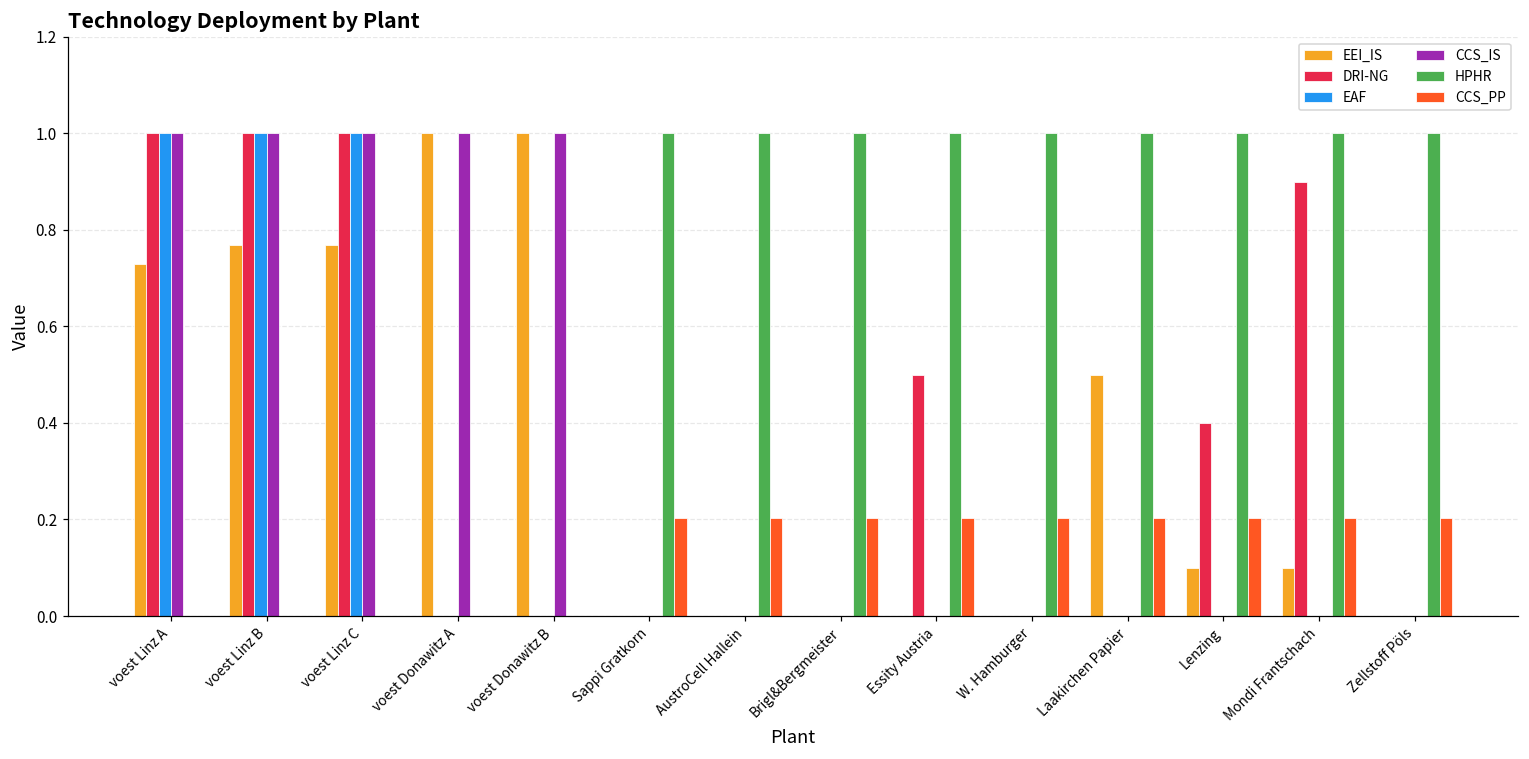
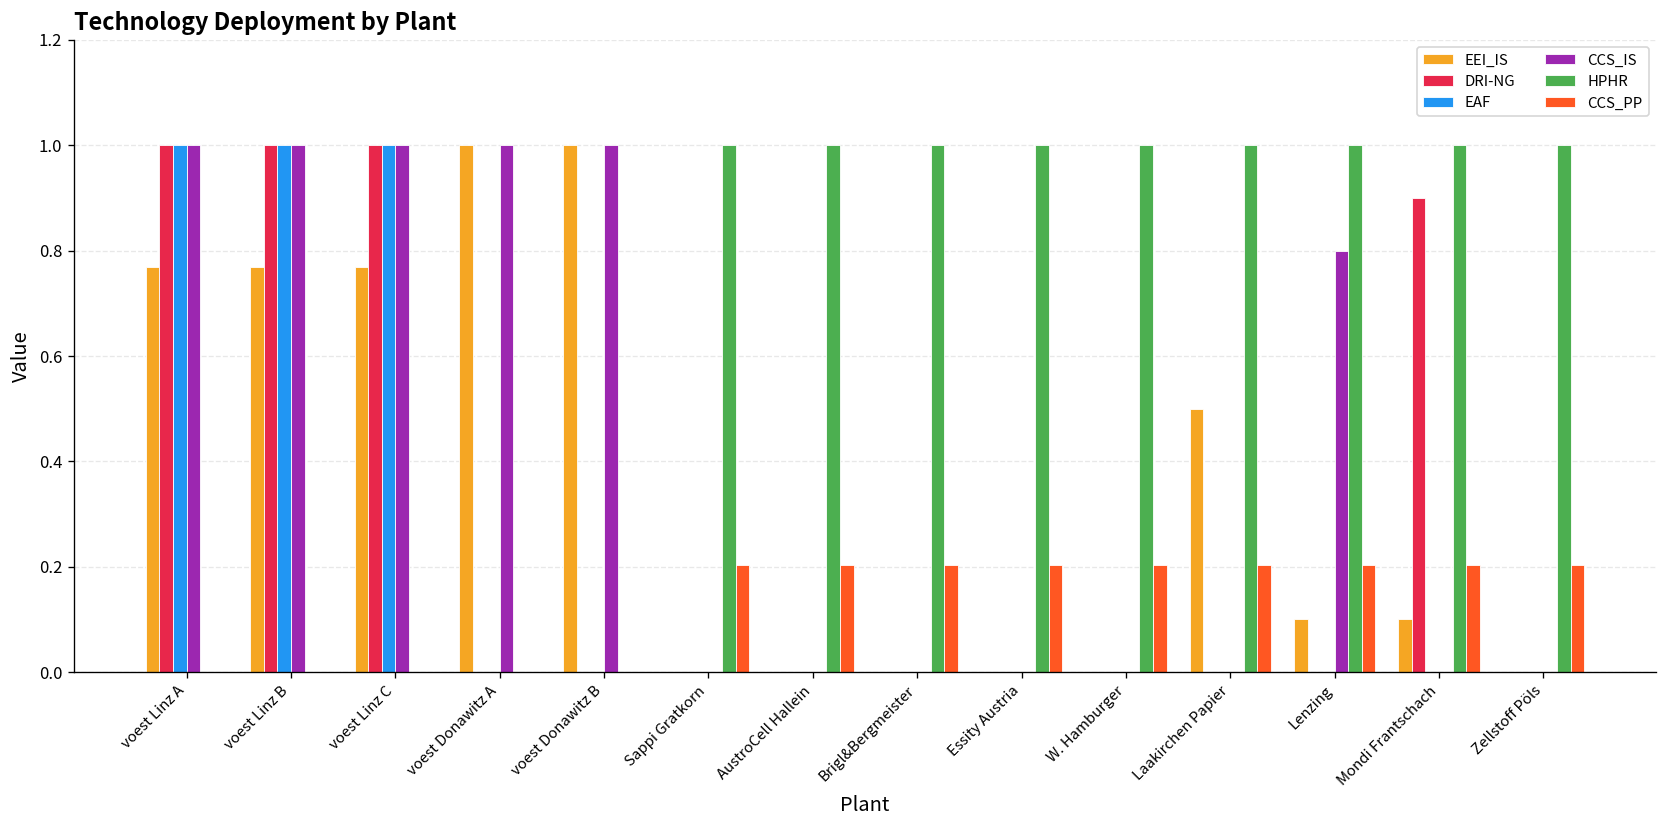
  {
    "EEI_IS": {
-     "voest Linz A": 0.73,
+     "voest Linz A": 0.77,
      "voest Linz B": 0.77,
      "voest Linz C": 0.77,
      "voest Donawitz A": 1.00,
      "voest Donawitz B": 1.00,
      "Sappi Gratkorn": 0.00,
      "AustroCell Hallein": 0.00,
      "Brigl&Bergmeister": 0.00,
      "Essity Austria": 0.00,
      "W. Hamburger": 0.00,
      "Laakirchen Papier": 0.50,
      "Lenzing": 0.10,
      "Mondi Frantschach": 0.10,
      "Zellstoff Pöls": 0.00
    },
    "DRI-NG": {
      "voest Linz A": 1.0,
      "voest Linz B": 1.0,
      "voest Linz C": 1.0,
      "voest Donawitz A": 0.0,
      "voest Donawitz B": 0.0,
      "Sappi Gratkorn": 0.0,
      "AustroCell Hallein": 0.0,
      "Brigl&Bergmeister": 0.0,
-     "Essity Austria": 0.5,
+     "Essity Austria": 0.0,
      "W. Hamburger": 0.0,
      "Laakirchen Papier": 0.0,
-     "Lenzing": 0.4,
+     "Lenzing": 0.0,
      "Mondi Frantschach": 0.9,
      "Zellstoff Pöls": 0.0
    },
    "EAF": {
      "voest Linz A": 1.00,
      "voest Linz B": 1.00,
      "voest Linz C": 1.00,
      "voest Donawitz A": 0.00,
      "voest Donawitz B": 0.00,
      "Sappi Gratkorn": 0.00,
      "AustroCell Hallein": 0.00,
      "Brigl&Bergmeister": 0.00,
      "Essity Austria": 0.00,
      "W. Hamburger": 0.00,
      "Laakirchen Papier": 0.00,
      "Lenzing": 0.00,
      "Mondi Frantschach": 0.00,
      "Zellstoff Pöls": 0.00
    },
    "CCS_IS": {
      "voest Linz A": 1.0,
      "voest Linz B": 1.0,
      "voest Linz C": 1.0,
      "voest Donawitz A": 1.0,
      "voest Donawitz B": 1.0,
      "Sappi Gratkorn": 0.0,
      "AustroCell Hallein": 0.0,
      "Brigl&Bergmeister": 0.0,
      "Essity Austria": 0.0,
      "W. Hamburger": 0.0,
      "Laakirchen Papier": 0.0,
-     "Lenzing": 0.0,
+     "Lenzing": 0.8,
      "Mondi Frantschach": 0.0,
      "Zellstoff Pöls": 0.0
    },
    "HPHR": {
      "voest Linz A": 0.00,
      "voest Linz B": 0.00,
      "voest Linz C": 0.00,
      "voest Donawitz A": 0.00,
      "voest Donawitz B": 0.00,
      "Sappi Gratkorn": 1.00,
      "AustroCell Hallein": 1.00,
      "Brigl&Bergmeister": 1.00,
      "Essity Austria": 1.00,
      "W. Hamburger": 1.00,
      "Laakirchen Papier": 1.00,
      "Lenzing": 1.00,
      "Mondi Frantschach": 1.00,
      "Zellstoff Pöls": 1.00
    },
    "CCS_PP": {
      "voest Linz A": 0.00,
      "voest Linz B": 0.00,
      "voest Linz C": 0.00,
      "voest Donawitz A": 0.00,
      "voest Donawitz B": 0.00,
      "Sappi Gratkorn": 0.20,
      "AustroCell Hallein": 0.20,
      "Brigl&Bergmeister": 0.20,
      "Essity Austria": 0.20,
      "W. Hamburger": 0.20,
      "Laakirchen Papier": 0.20,
      "Lenzing": 0.20,
      "Mondi Frantschach": 0.20,
      "Zellstoff Pöls": 0.20
    }
  }
